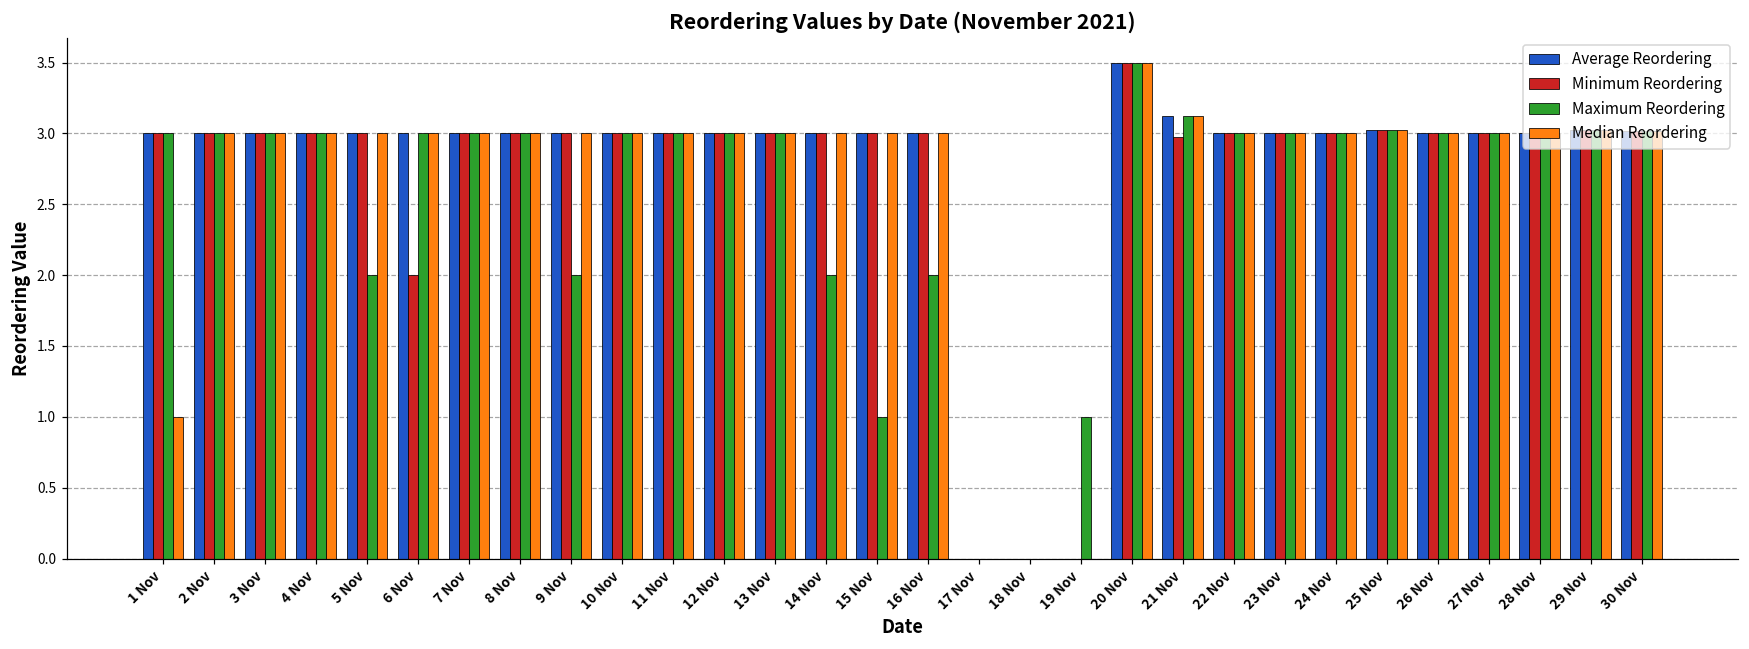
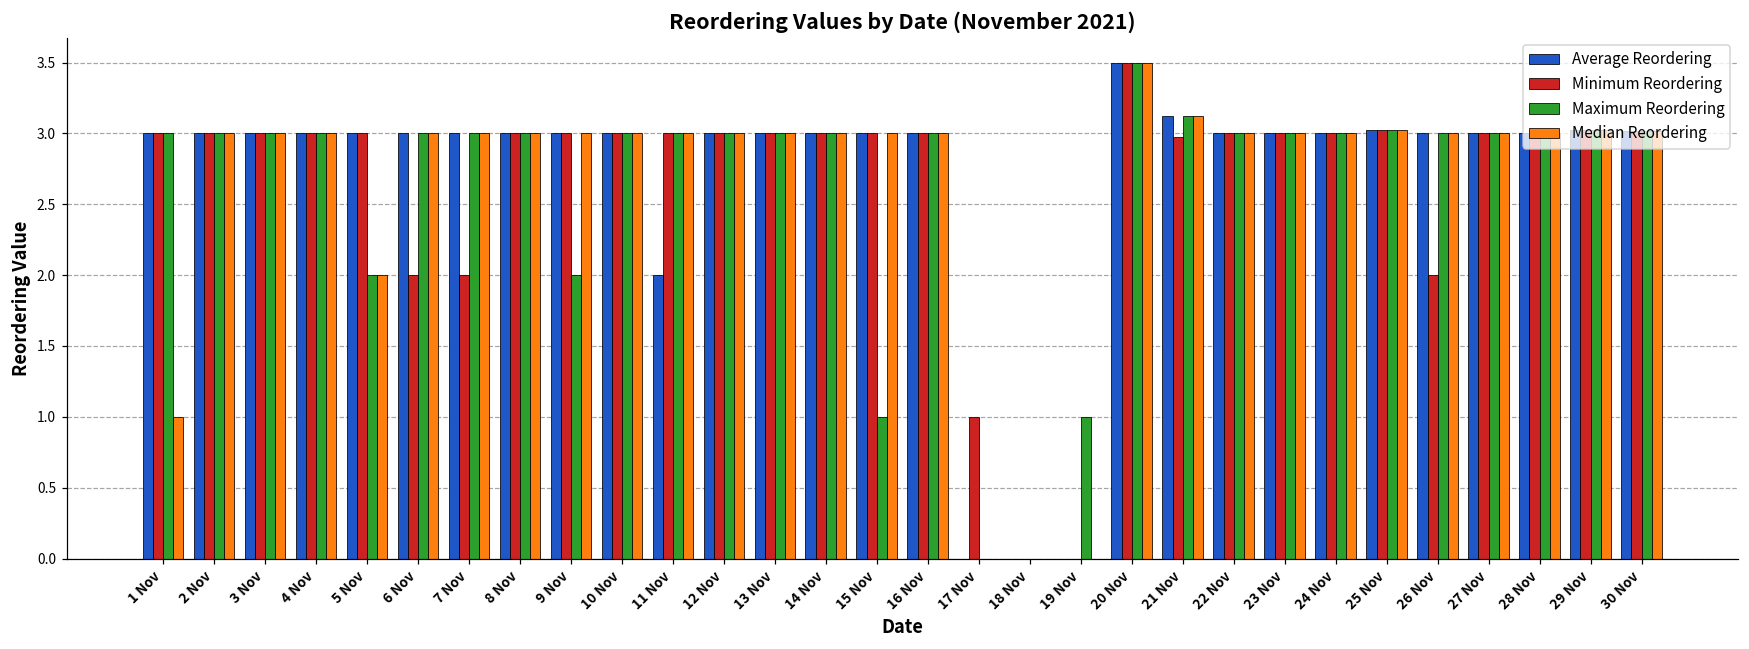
  {
    "Average Reordering": {
      "1 Nov": 3,
      "2 Nov": 3,
      "3 Nov": 3,
      "4 Nov": 3,
      "5 Nov": 3,
      "6 Nov": 3,
      "7 Nov": 3,
      "8 Nov": 3,
      "9 Nov": 3,
      "10 Nov": 3,
-     "11 Nov": 3,
+     "11 Nov": 2,
      "12 Nov": 3,
      "13 Nov": 3,
      "14 Nov": 3,
      "15 Nov": 3,
      "16 Nov": 3,
      "17 Nov": 0,
      "18 Nov": 0,
      "19 Nov": 0,
      "20 Nov": 3.50,
      "21 Nov": 3.13,
      "22 Nov": 3,
      "23 Nov": 3,
      "24 Nov": 3,
      "25 Nov": 3.02,
      "26 Nov": 3,
      "27 Nov": 3
    },
    "Minimum Reordering": {
      "1 Nov": 3,
      "2 Nov": 3,
      "3 Nov": 3,
      "4 Nov": 3,
      "5 Nov": 3,
      "6 Nov": 2,
-     "7 Nov": 3,
+     "7 Nov": 2,
      "8 Nov": 3,
      "9 Nov": 3,
      "10 Nov": 3,
      "11 Nov": 3,
      "12 Nov": 3,
      "13 Nov": 3,
      "14 Nov": 3,
      "15 Nov": 3,
      "16 Nov": 3,
-     "17 Nov": 0,
+     "17 Nov": 1,
      "18 Nov": 0,
      "19 Nov": 0,
      "20 Nov": 3.50,
      "21 Nov": 2.98,
      "22 Nov": 3,
      "23 Nov": 3,
      "24 Nov": 3,
      "25 Nov": 3.02,
-     "26 Nov": 3,
+     "26 Nov": 2,
      "27 Nov": 3
    },
    "Maximum Reordering": {
      "1 Nov": 3,
      "2 Nov": 3,
      "3 Nov": 3,
      "4 Nov": 3,
      "5 Nov": 2,
      "6 Nov": 3,
      "7 Nov": 3,
      "8 Nov": 3,
      "9 Nov": 2,
      "10 Nov": 3,
      "11 Nov": 3,
      "12 Nov": 3,
      "13 Nov": 3,
-     "14 Nov": 2,
+     "14 Nov": 3,
      "15 Nov": 1,
-     "16 Nov": 2,
+     "16 Nov": 3,
      "17 Nov": 0,
      "18 Nov": 0,
      "19 Nov": 1,
      "20 Nov": 3.50,
      "21 Nov": 3.13,
      "22 Nov": 3,
      "23 Nov": 3,
      "24 Nov": 3,
      "25 Nov": 3.02,
      "26 Nov": 3,
      "27 Nov": 3
    },
    "Median Reordering": {
      "1 Nov": 1,
      "2 Nov": 3,
      "3 Nov": 3,
      "4 Nov": 3,
-     "5 Nov": 3,
+     "5 Nov": 2,
      "6 Nov": 3,
      "7 Nov": 3,
      "8 Nov": 3,
      "9 Nov": 3,
      "10 Nov": 3,
      "11 Nov": 3,
      "12 Nov": 3,
      "13 Nov": 3,
      "14 Nov": 3,
      "15 Nov": 3,
      "16 Nov": 3,
      "17 Nov": 0,
      "18 Nov": 0,
      "19 Nov": 0,
      "20 Nov": 3.50,
      "21 Nov": 3.13,
      "22 Nov": 3,
      "23 Nov": 3,
      "24 Nov": 3,
      "25 Nov": 3.02,
      "26 Nov": 3,
      "27 Nov": 3
    }
  }
